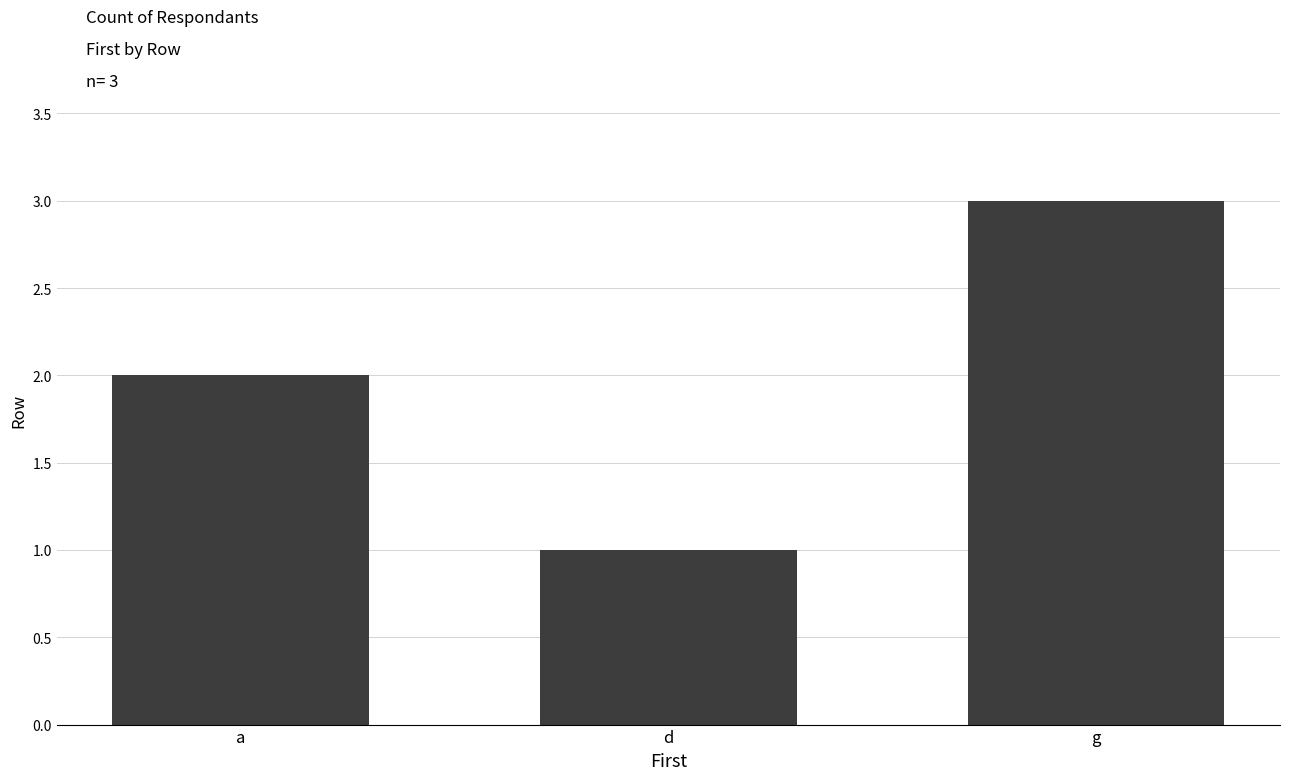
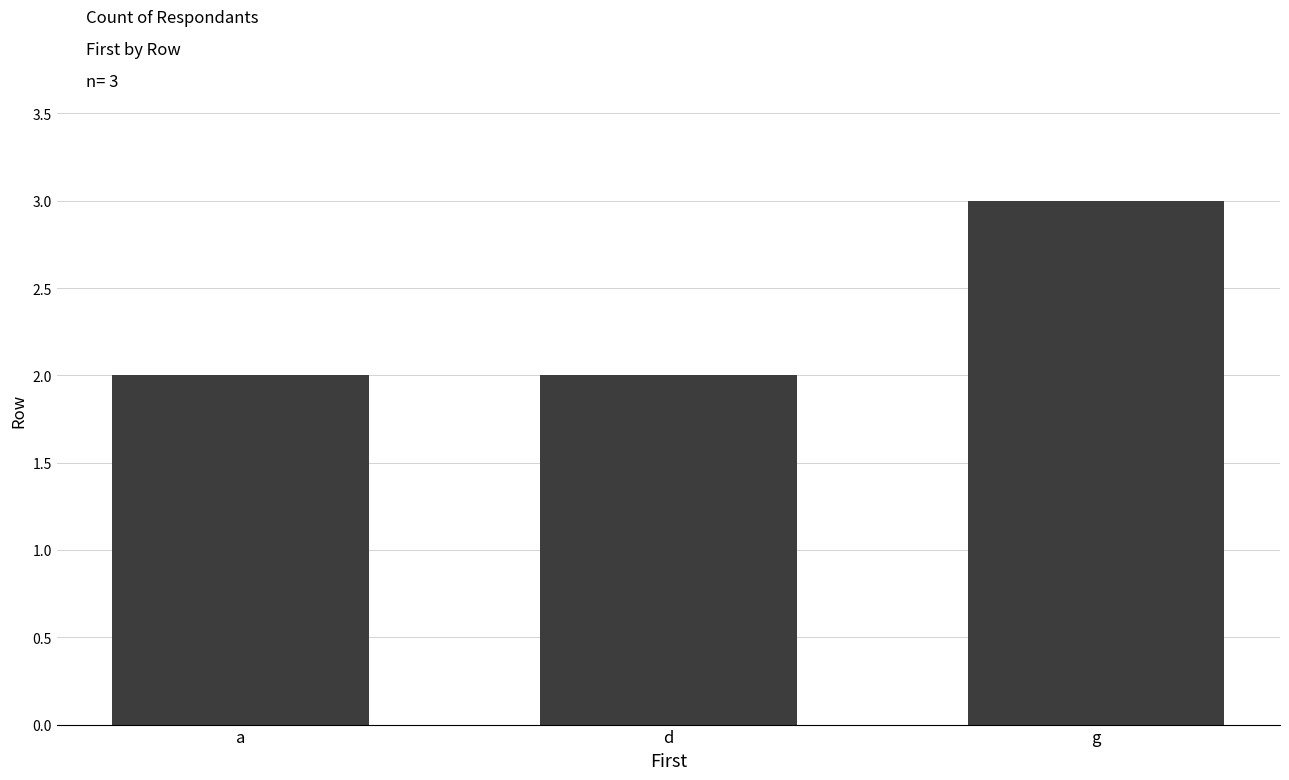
  {
    "a": 2,
-   "d": 1,
+   "d": 2,
    "g": 3
  }
